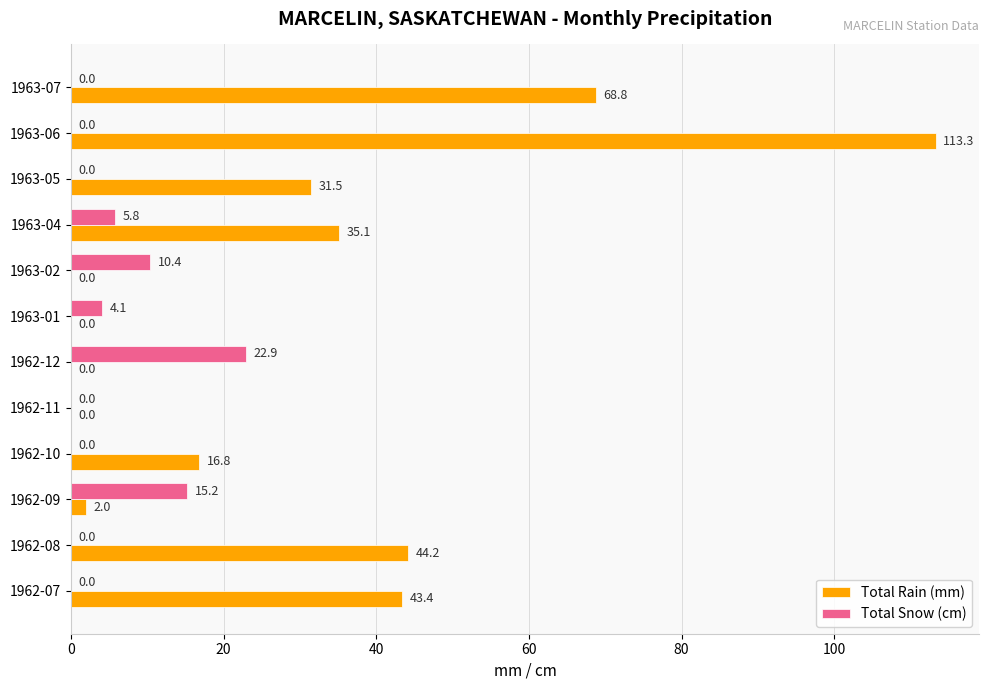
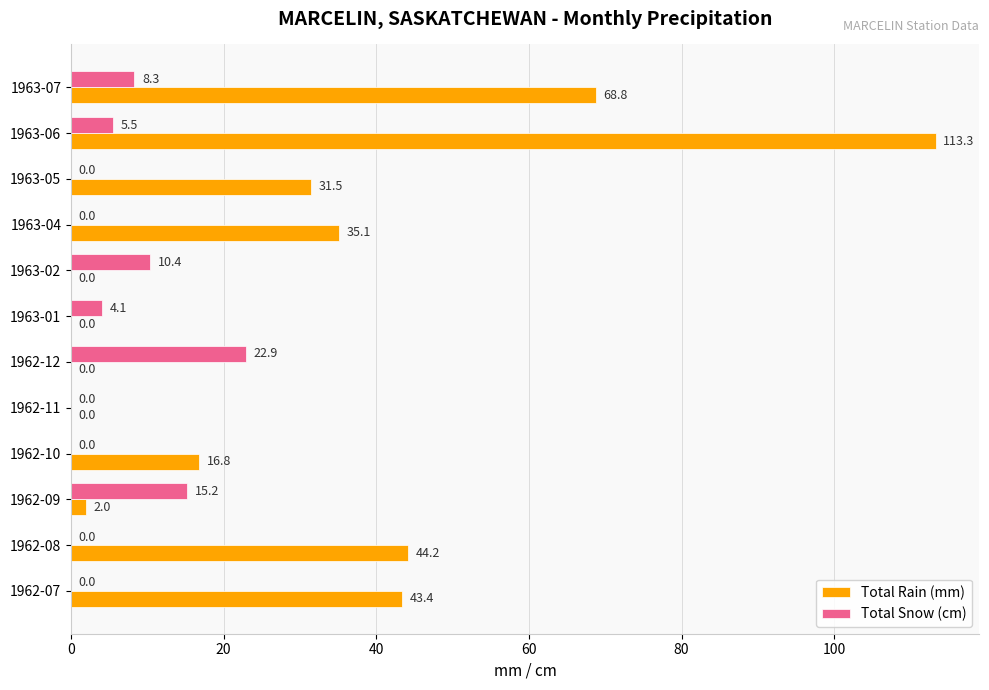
  {
    "Total Rain (mm)": {
      "1963-07": 68.8,
      "1963-06": 113.3,
      "1963-05": 31.5,
      "1963-04": 35.1,
      "1963-02": 0.0,
      "1963-01": 0.0,
      "1962-12": 0.0,
      "1962-11": 0.0,
      "1962-10": 16.8,
      "1962-09": 2.0,
      "1962-08": 44.2,
      "1962-07": 43.4
    },
    "Total Snow (cm)": {
-     "1963-07": 0.0,
-     "1963-06": 0.0,
+     "1963-07": 8.3,
+     "1963-06": 5.5,
      "1963-05": 0.0,
-     "1963-04": 5.8,
+     "1963-04": 0.0,
      "1963-02": 10.4,
      "1963-01": 4.1,
      "1962-12": 22.9,
      "1962-11": 0.0,
      "1962-10": 0.0,
      "1962-09": 15.2,
      "1962-08": 0.0,
      "1962-07": 0.0
    }
  }
